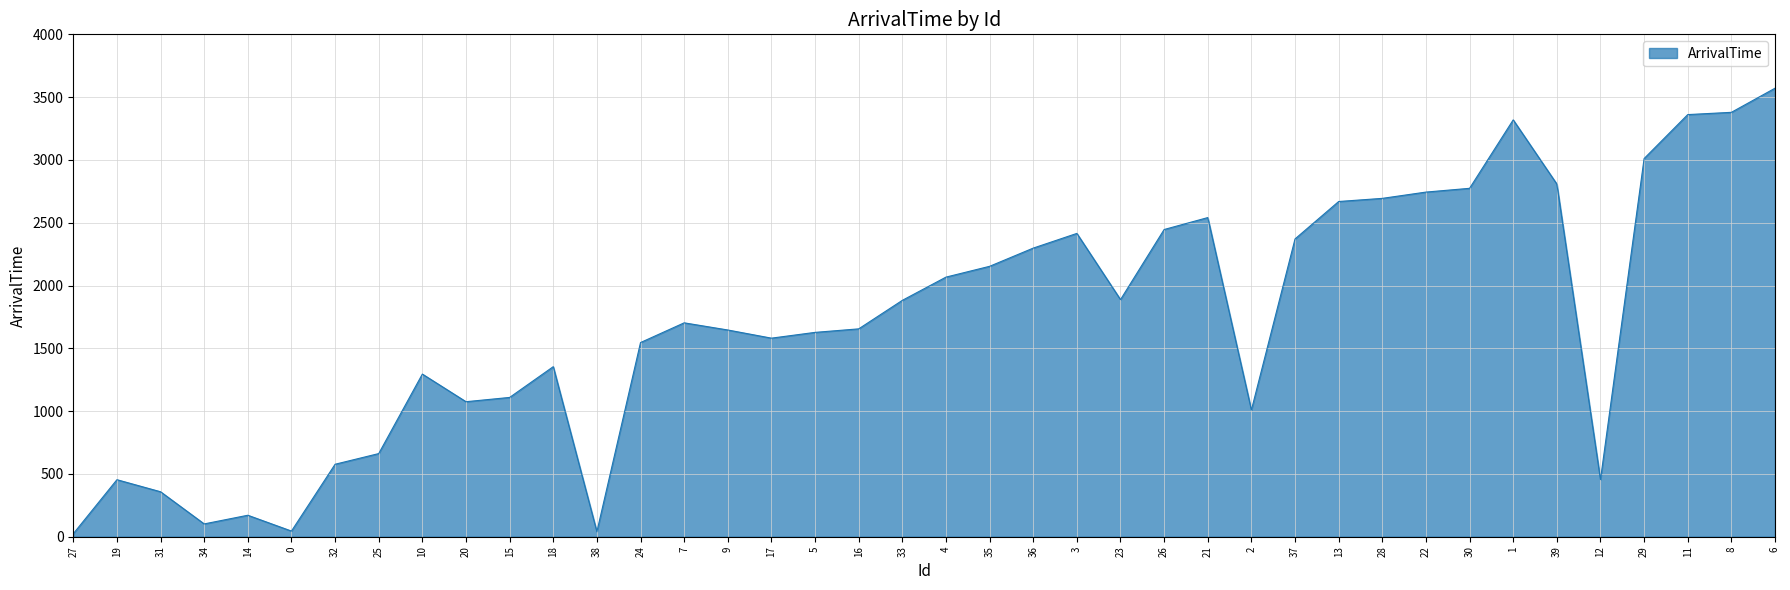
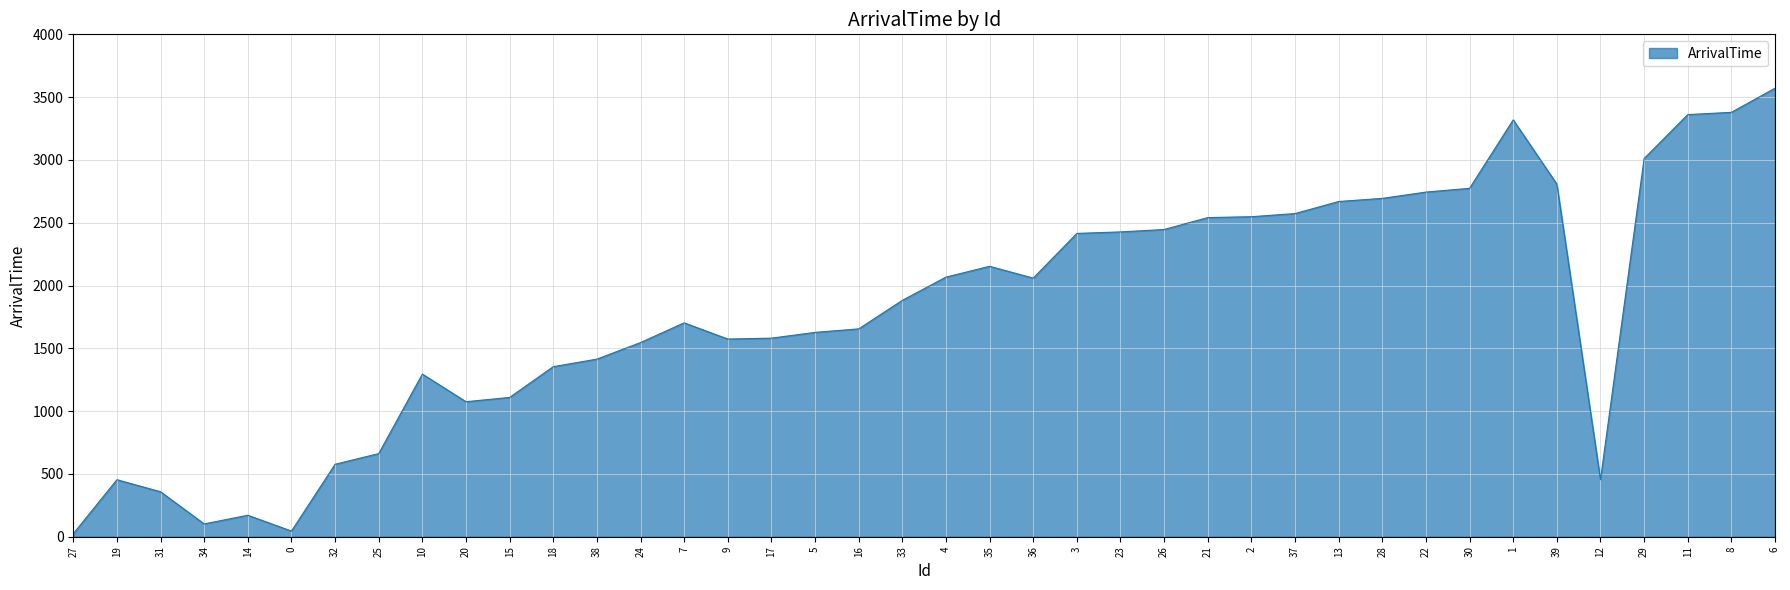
  {
    "27": 20,
    "19": 450,
    "31": 360,
    "34": 100,
    "14": 170,
    "0": 50,
    "32": 580,
    "25": 660,
    "10": 1300,
    "20": 1080,
    "15": 1110,
    "18": 1350,
-   "38": 40,
+   "38": 1410,
    "24": 1550,
    "7": 1700,
-   "9": 1650,
+   "9": 1570,
    "17": 1580,
    "5": 1630,
    "16": 1660,
    "33": 1880,
    "4": 2070,
    "35": 2150,
-   "36": 2300,
+   "36": 2060,
    "3": 2420,
-   "23": 1890,
+   "23": 2430,
    "26": 2450,
    "21": 2540,
-   "2": 1010,
-   "37": 2370,
+   "2": 2550,
+   "37": 2570,
    "13": 2670,
    "28": 2690,
    "22": 2740,
    "30": 2770,
    "1": 3320,
    "39": 2810,
    "12": 460,
    "29": 3010,
    "11": 3360,
    "8": 3380,
    "6": 3570
  }
